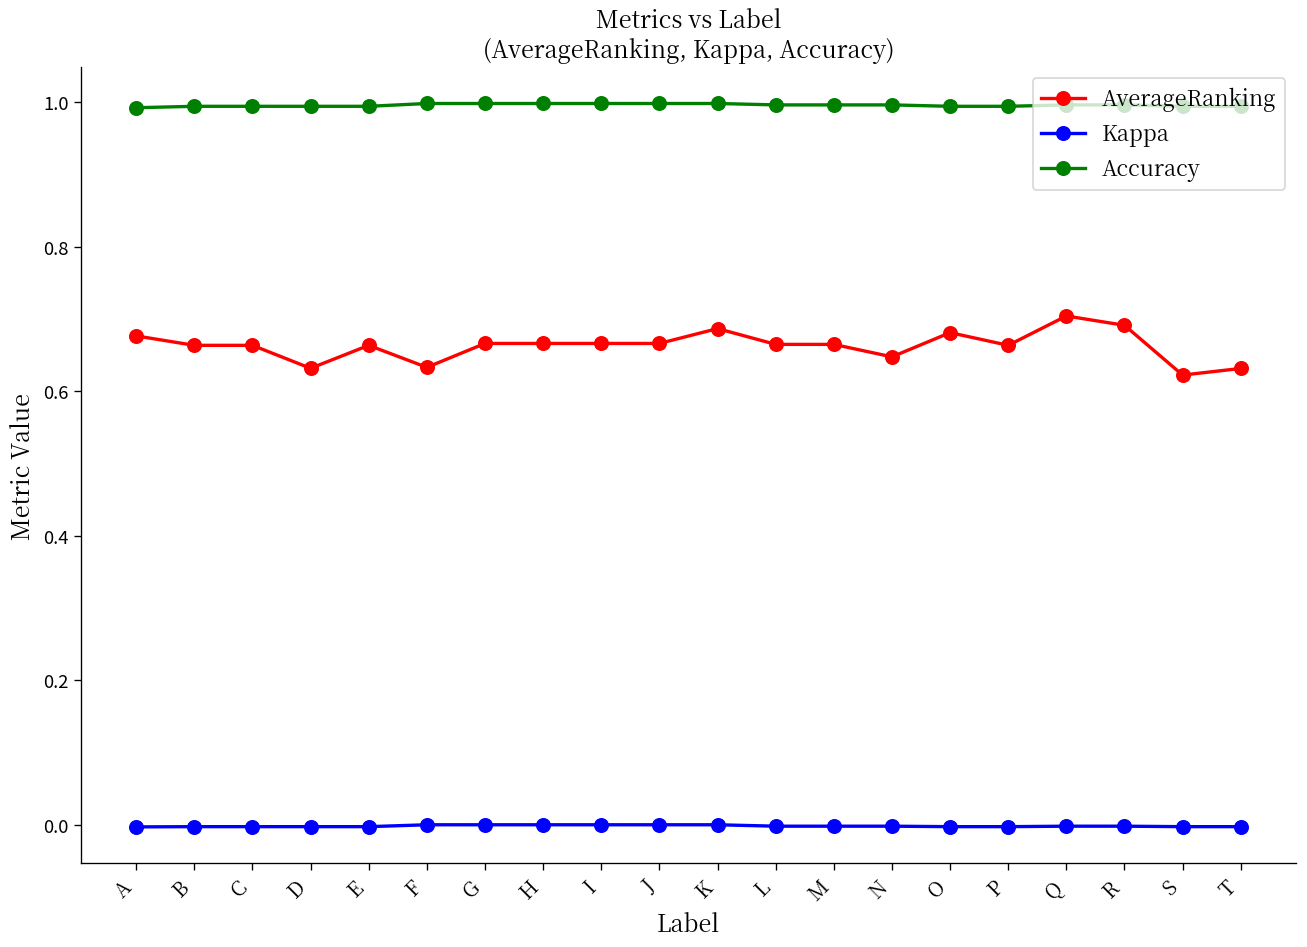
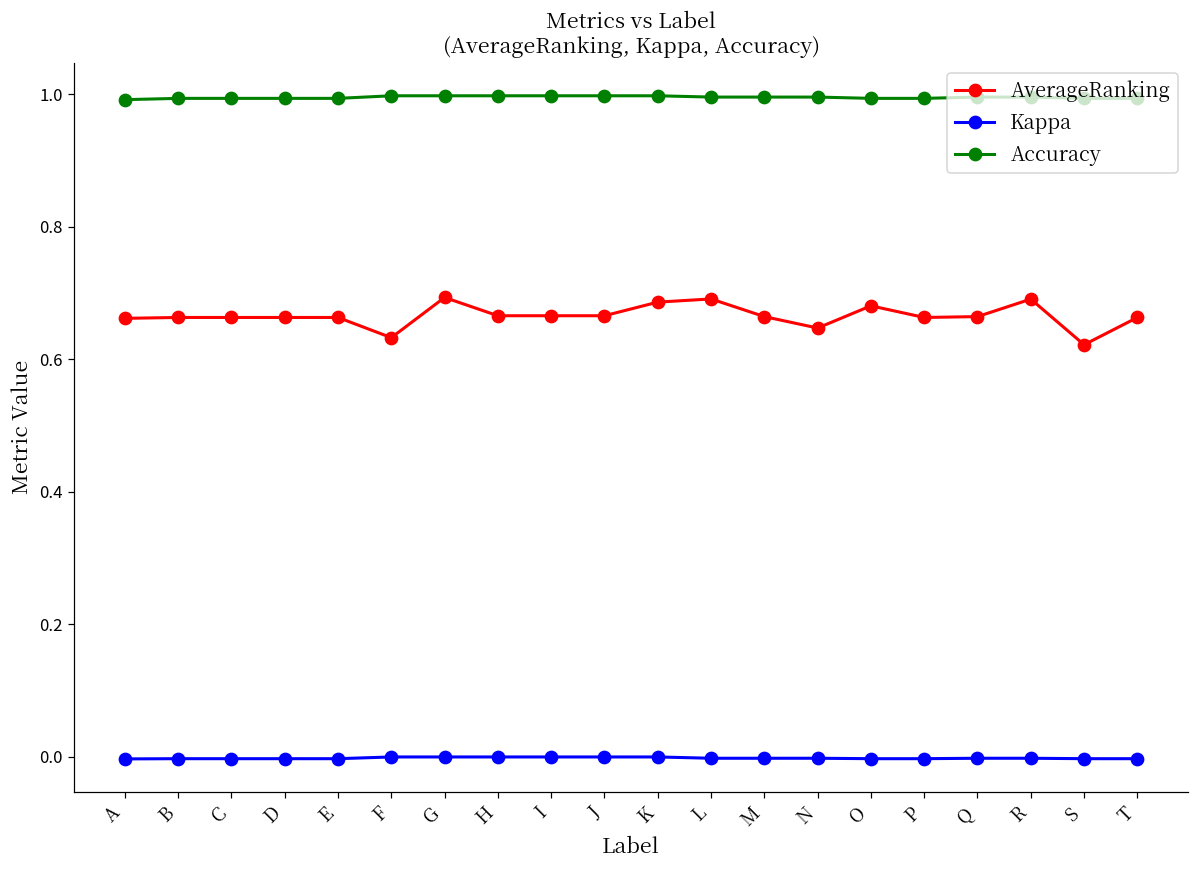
  {
    "AverageRanking": {
-     "A": 0.68,
+     "A": 0.66,
      "B": 0.66,
      "C": 0.66,
-     "D": 0.63,
+     "D": 0.66,
      "E": 0.66,
      "F": 0.63,
-     "G": 0.67,
+     "G": 0.69,
      "H": 0.67,
      "I": 0.67,
      "J": 0.67,
      "K": 0.69,
-     "L": 0.66,
+     "L": 0.69,
      "M": 0.66,
      "N": 0.65,
      "O": 0.68,
      "P": 0.66,
-     "Q": 0.70,
+     "Q": 0.66,
      "R": 0.69,
      "S": 0.62,
-     "T": 0.63
+     "T": 0.66
    },
    "Kappa": {
      "A": 0.00,
      "B": 0.00,
      "C": 0.00,
      "D": 0.00,
      "E": 0.00,
      "F": 0.00,
      "G": 0.00,
      "H": 0.00,
      "I": 0.00,
      "J": 0.00,
      "K": 0.00,
      "L": 0.00,
      "M": 0.00,
      "N": 0.00,
      "O": 0.00,
      "P": 0.00,
      "Q": 0.00,
      "R": 0.00,
      "S": 0.00,
      "T": 0.00
    },
    "Accuracy": {
      "A": 0.99,
      "B": 0.99,
      "C": 0.99,
      "D": 0.99,
      "E": 0.99,
      "F": 1.00,
      "G": 1.00,
      "H": 1.00,
      "I": 1.00,
      "J": 1.00,
      "K": 1.00,
      "L": 1.00,
      "M": 1.00,
      "N": 1.00,
      "O": 0.99,
      "P": 0.99
    }
  }
